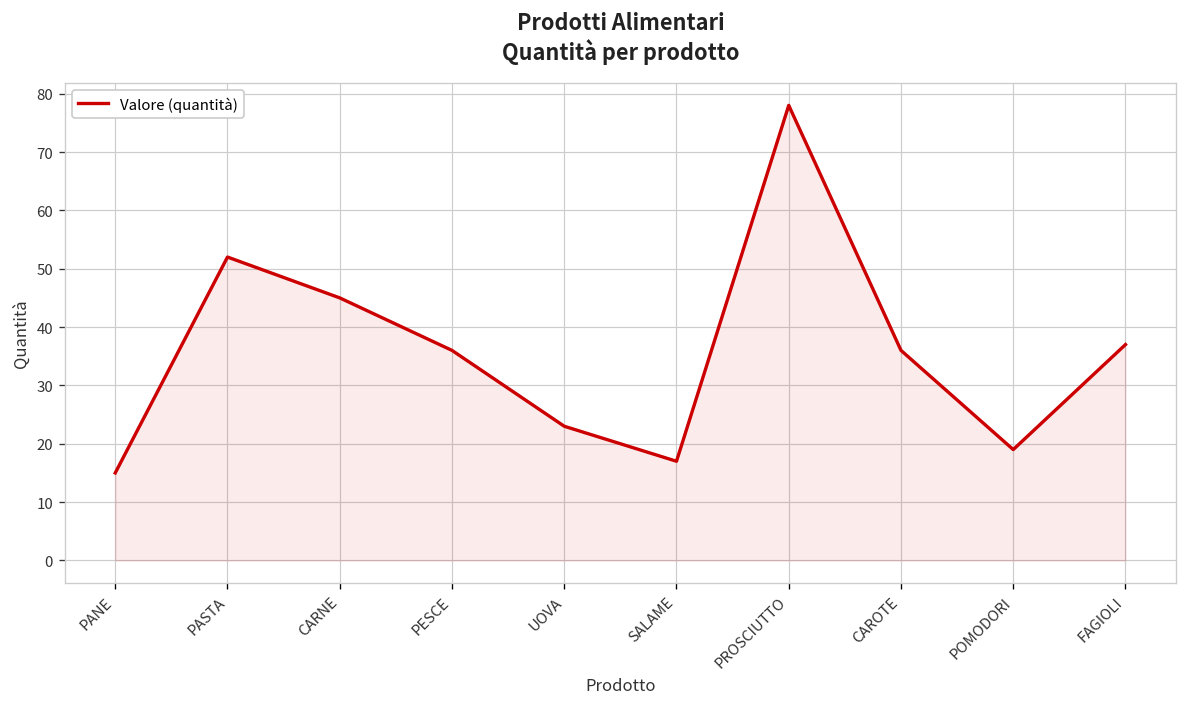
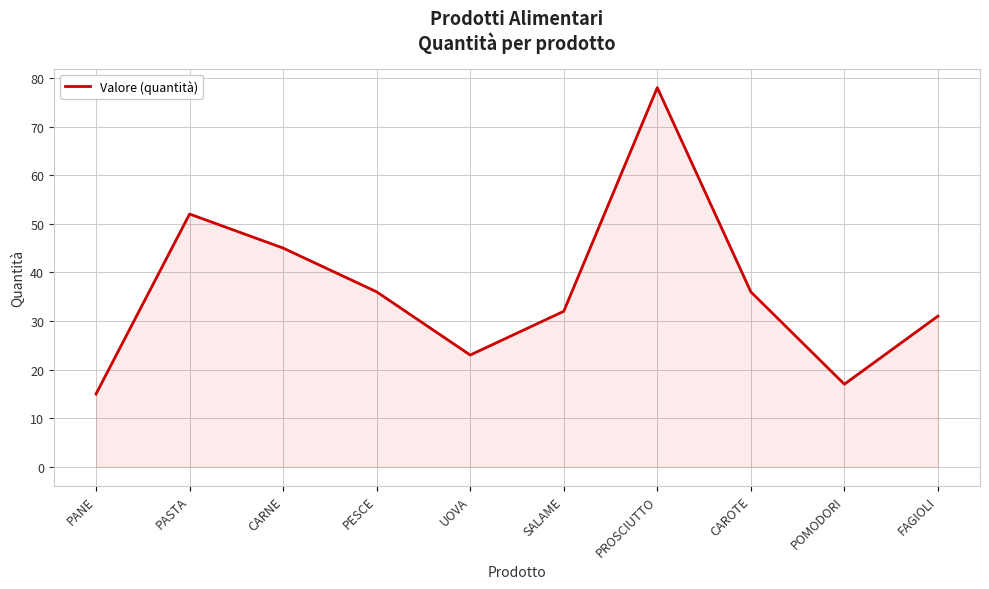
  {
    "PANE": 15,
    "PASTA": 52,
    "CARNE": 45,
    "PESCE": 36,
    "UOVA": 23,
-   "SALAME": 17,
+   "SALAME": 32,
    "PROSCIUTTO": 78,
    "CAROTE": 36,
-   "POMODORI": 19,
-   "FAGIOLI": 37
+   "POMODORI": 17,
+   "FAGIOLI": 31
  }
